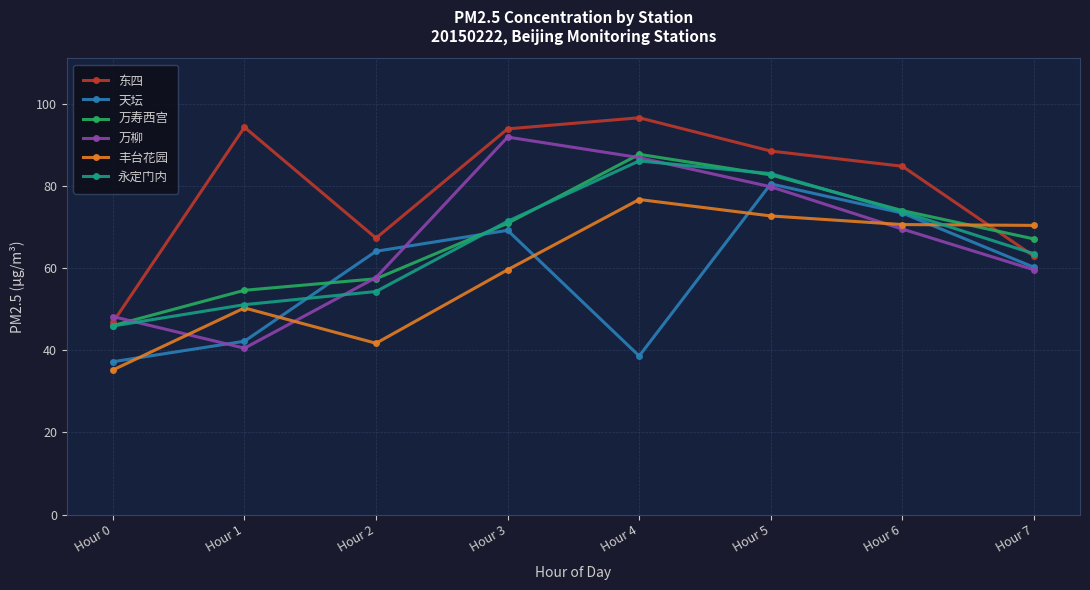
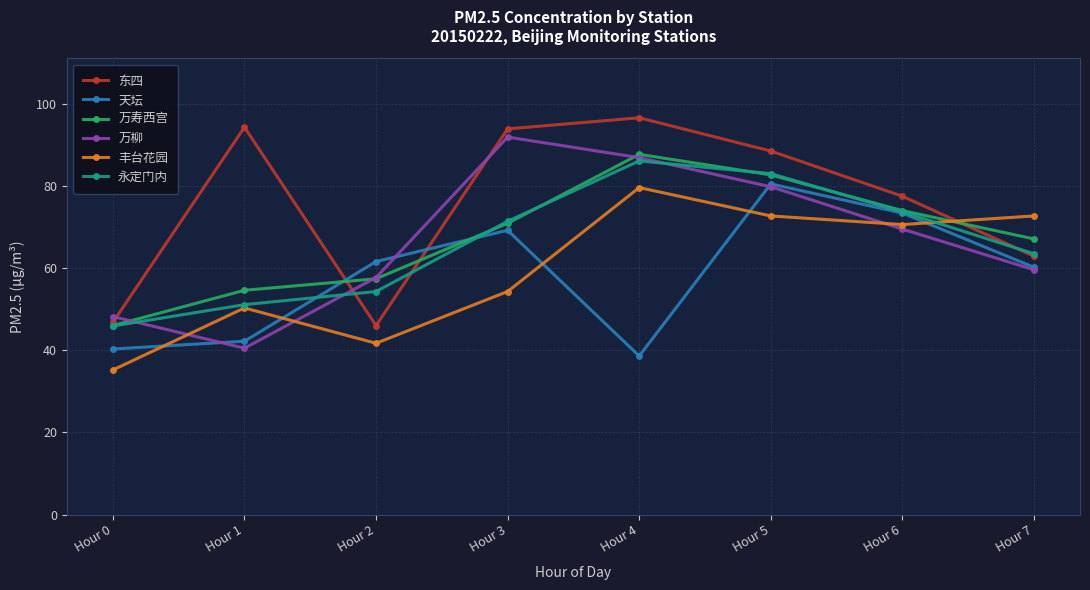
  {
    "东四": {
      "Hour 0": 47,
      "Hour 1": 94,
-     "Hour 2": 67,
+     "Hour 2": 46,
      "Hour 3": 94,
      "Hour 4": 97,
      "Hour 5": 89,
-     "Hour 6": 85
+     "Hour 6": 78
    },
    "天坛": {
-     "Hour 0": 37,
+     "Hour 0": 40,
      "Hour 1": 42,
-     "Hour 2": 64,
+     "Hour 2": 62,
      "Hour 3": 69,
      "Hour 4": 39,
      "Hour 5": 81
    },
    "万柳": {
      "Hour 0": 48,
      "Hour 1": 41,
      "Hour 3": 92,
      "Hour 4": 87,
      "Hour 5": 80,
      "Hour 6": 70
    },
    "丰台花园": {
      "Hour 0": 35,
      "Hour 1": 50,
      "Hour 2": 42,
-     "Hour 3": 60,
-     "Hour 4": 77,
+     "Hour 3": 54,
+     "Hour 4": 80,
      "Hour 5": 73,
      "Hour 6": 71,
-     "Hour 7": 70
+     "Hour 7": 73
    }
  }
